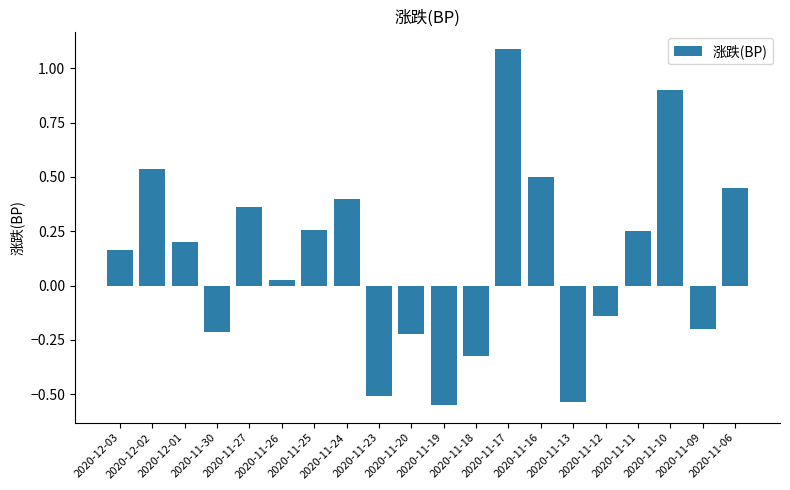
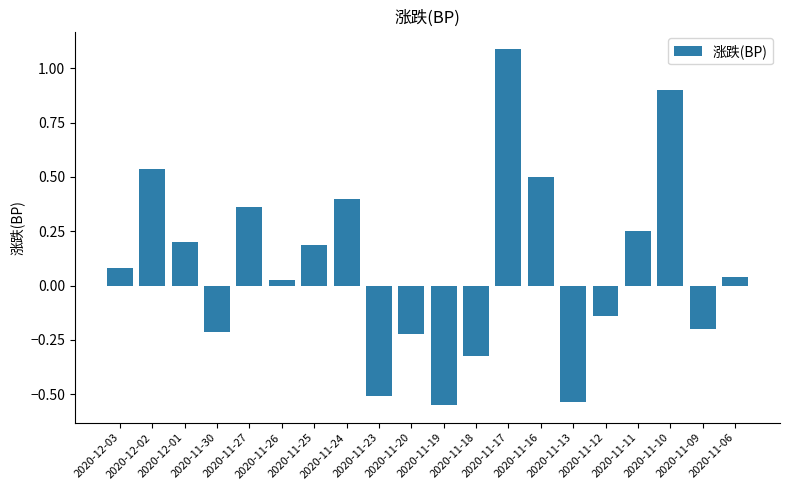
  {
-   "2020-12-03": 0.16,
+   "2020-12-03": 0.08,
    "2020-12-02": 0.54,
    "2020-12-01": 0.20,
    "2020-11-30": -0.21,
    "2020-11-27": 0.36,
    "2020-11-26": 0.03,
-   "2020-11-25": 0.25,
+   "2020-11-25": 0.19,
    "2020-11-24": 0.40,
    "2020-11-23": -0.51,
    "2020-11-20": -0.23,
    "2020-11-19": -0.55,
    "2020-11-18": -0.33,
    "2020-11-17": 1.09,
    "2020-11-16": 0.50,
    "2020-11-13": -0.54,
    "2020-11-12": -0.14,
    "2020-11-11": 0.25,
    "2020-11-10": 0.90,
    "2020-11-09": -0.20,
-   "2020-11-06": 0.45
+   "2020-11-06": 0.04
  }
